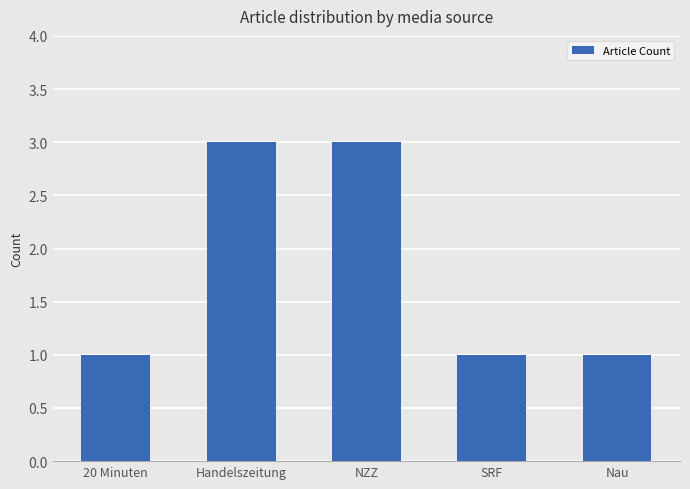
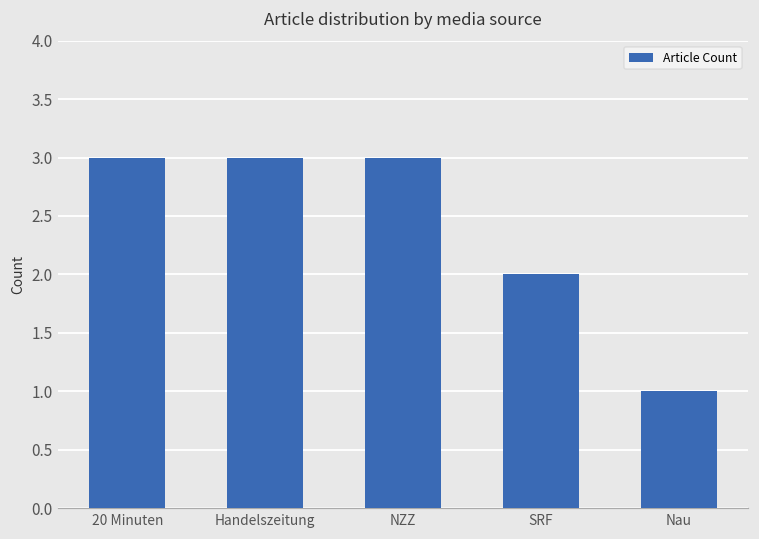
  {
-   "20 Minuten": 1,
+   "20 Minuten": 3,
    "Handelszeitung": 3,
    "NZZ": 3,
-   "SRF": 1,
+   "SRF": 2,
    "Nau": 1
  }
